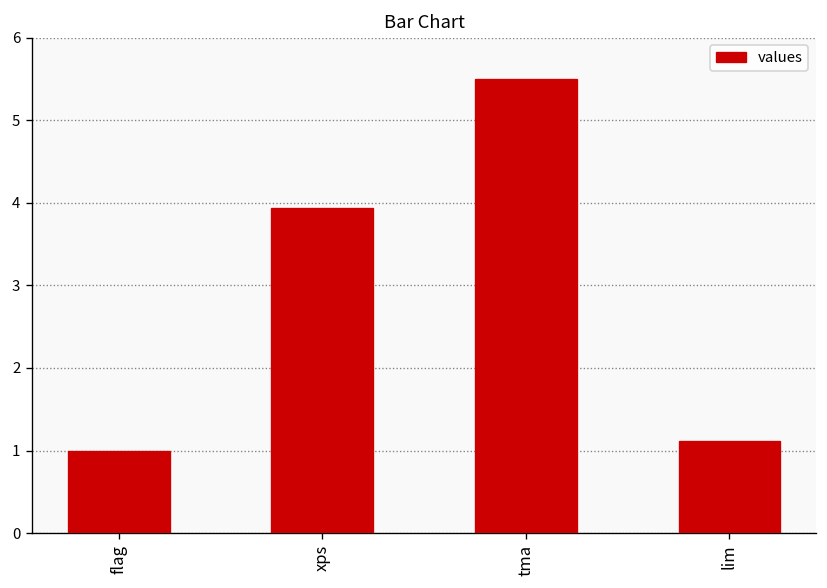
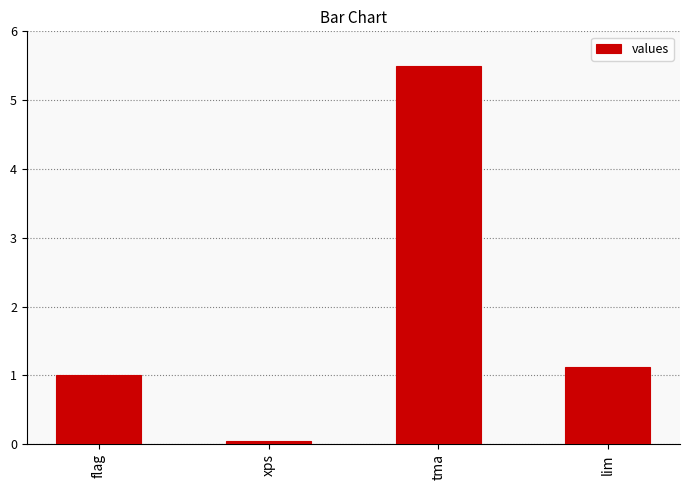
  {
    "flag": 1.0,
-   "xps": 3.9,
+   "xps": 0.1,
    "tma": 5.5,
    "lim": 1.1
  }
